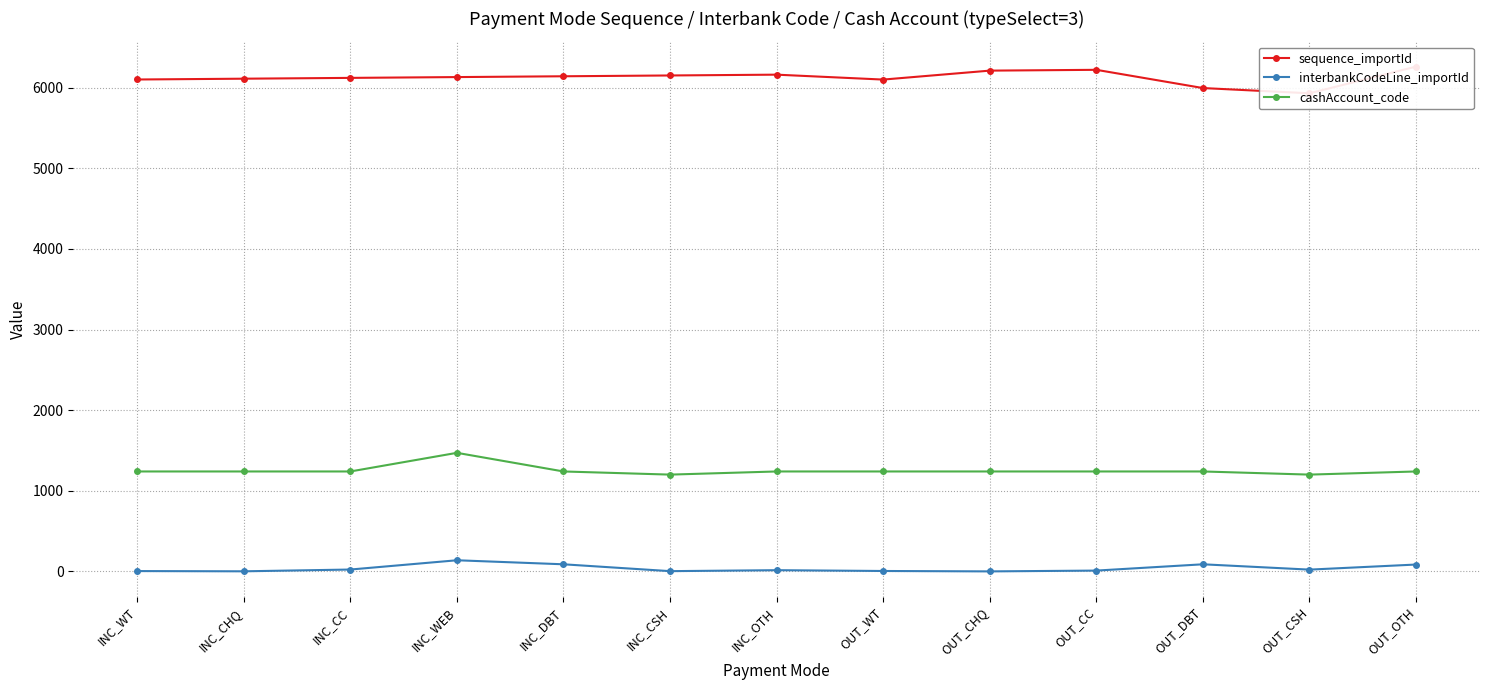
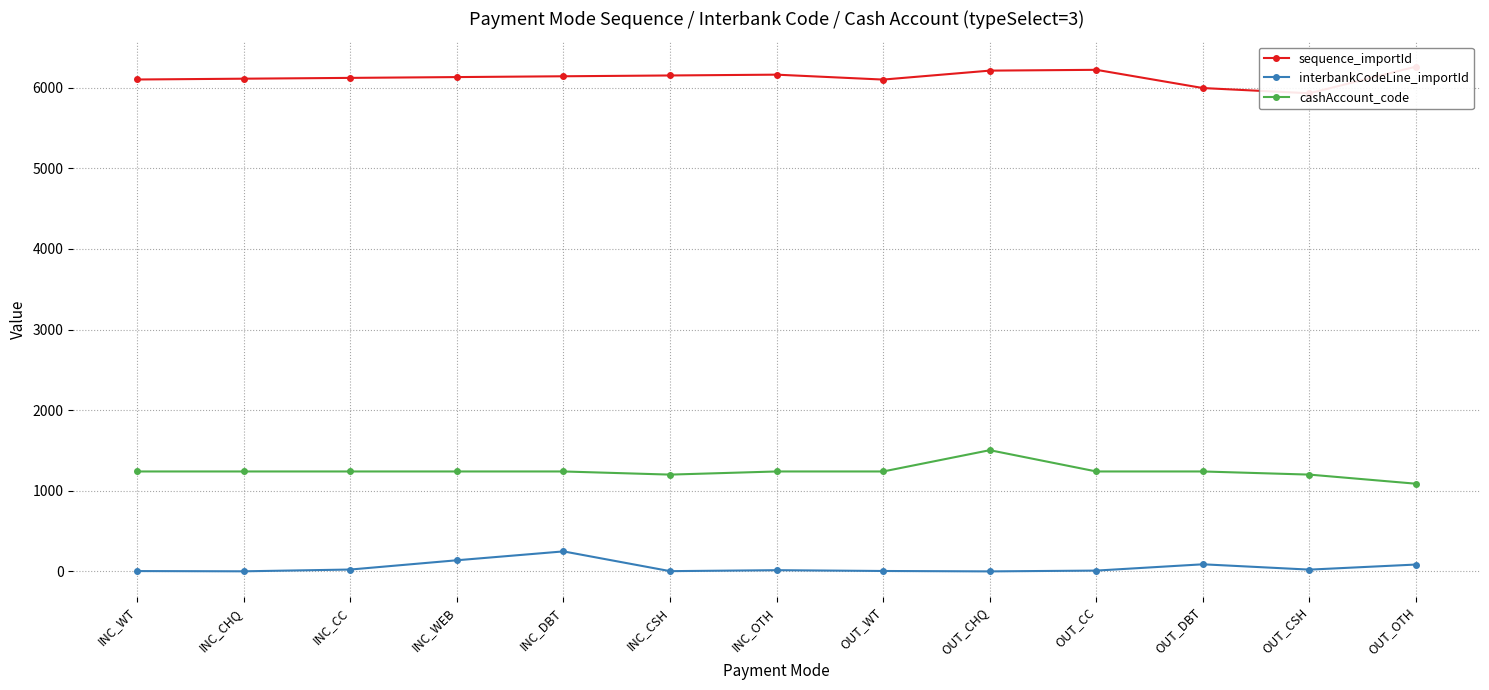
  {
    "sequence_importId": {
      "INC_WT": 6100,
      "INC_CHQ": 6100,
      "INC_CC": 6100,
      "INC_WEB": 6100,
      "INC_DBT": 6100,
      "INC_CSH": 6200,
      "INC_OTH": 6200,
      "OUT_WT": 6100,
      "OUT_CHQ": 6200,
      "OUT_CC": 6200,
      "OUT_DBT": 6000
    },
    "interbankCodeLine_importId": {
      "INC_WT": 0,
      "INC_CHQ": 0,
      "INC_CC": 0,
      "INC_WEB": 100,
-     "INC_DBT": 100,
+     "INC_DBT": 200,
      "INC_CSH": 0,
      "INC_OTH": 0,
      "OUT_WT": 0,
      "OUT_CHQ": 0,
      "OUT_CC": 0,
      "OUT_DBT": 100,
      "OUT_CSH": 0,
      "OUT_OTH": 100
    },
    "cashAccount_code": {
      "INC_WT": 1200,
      "INC_CHQ": 1200,
      "INC_CC": 1200,
-     "INC_WEB": 1500,
+     "INC_WEB": 1200,
      "INC_DBT": 1200,
      "INC_CSH": 1200,
      "INC_OTH": 1200,
      "OUT_WT": 1200,
-     "OUT_CHQ": 1200,
+     "OUT_CHQ": 1500,
      "OUT_CC": 1200,
      "OUT_DBT": 1200,
      "OUT_CSH": 1200,
-     "OUT_OTH": 1200
+     "OUT_OTH": 1100
    }
  }
